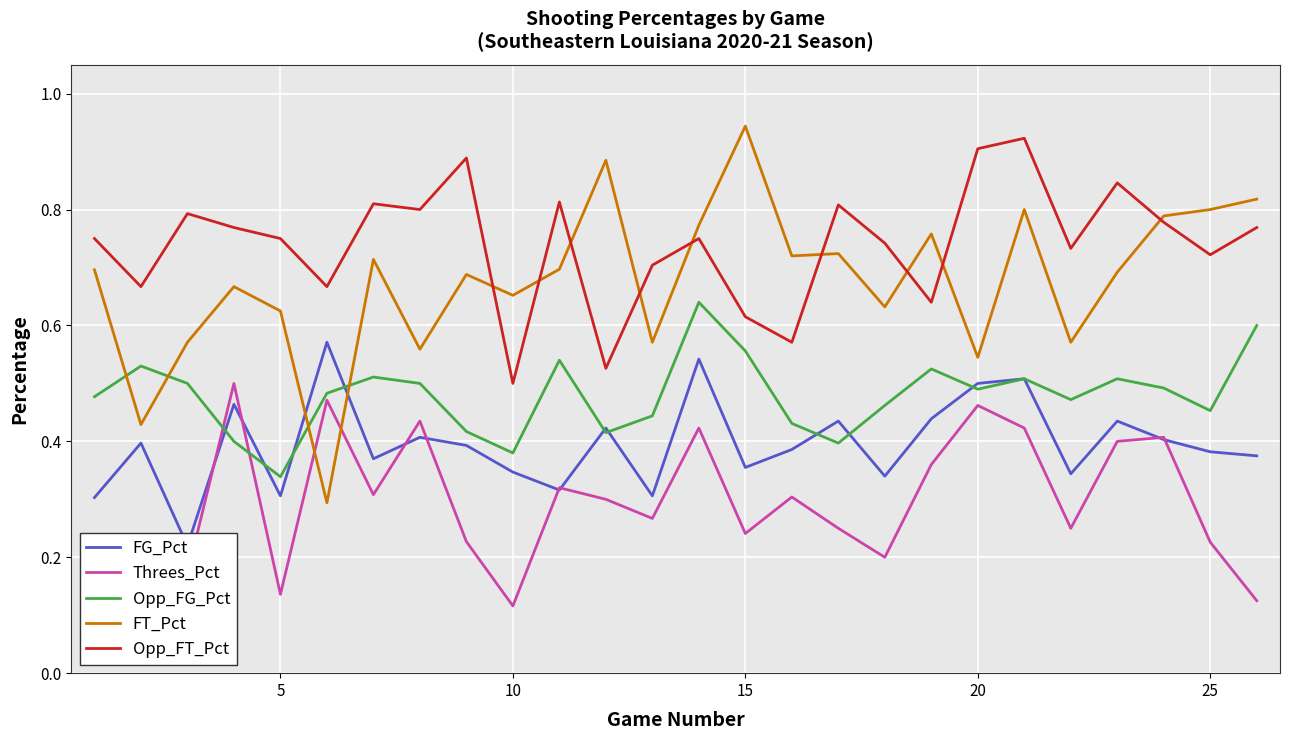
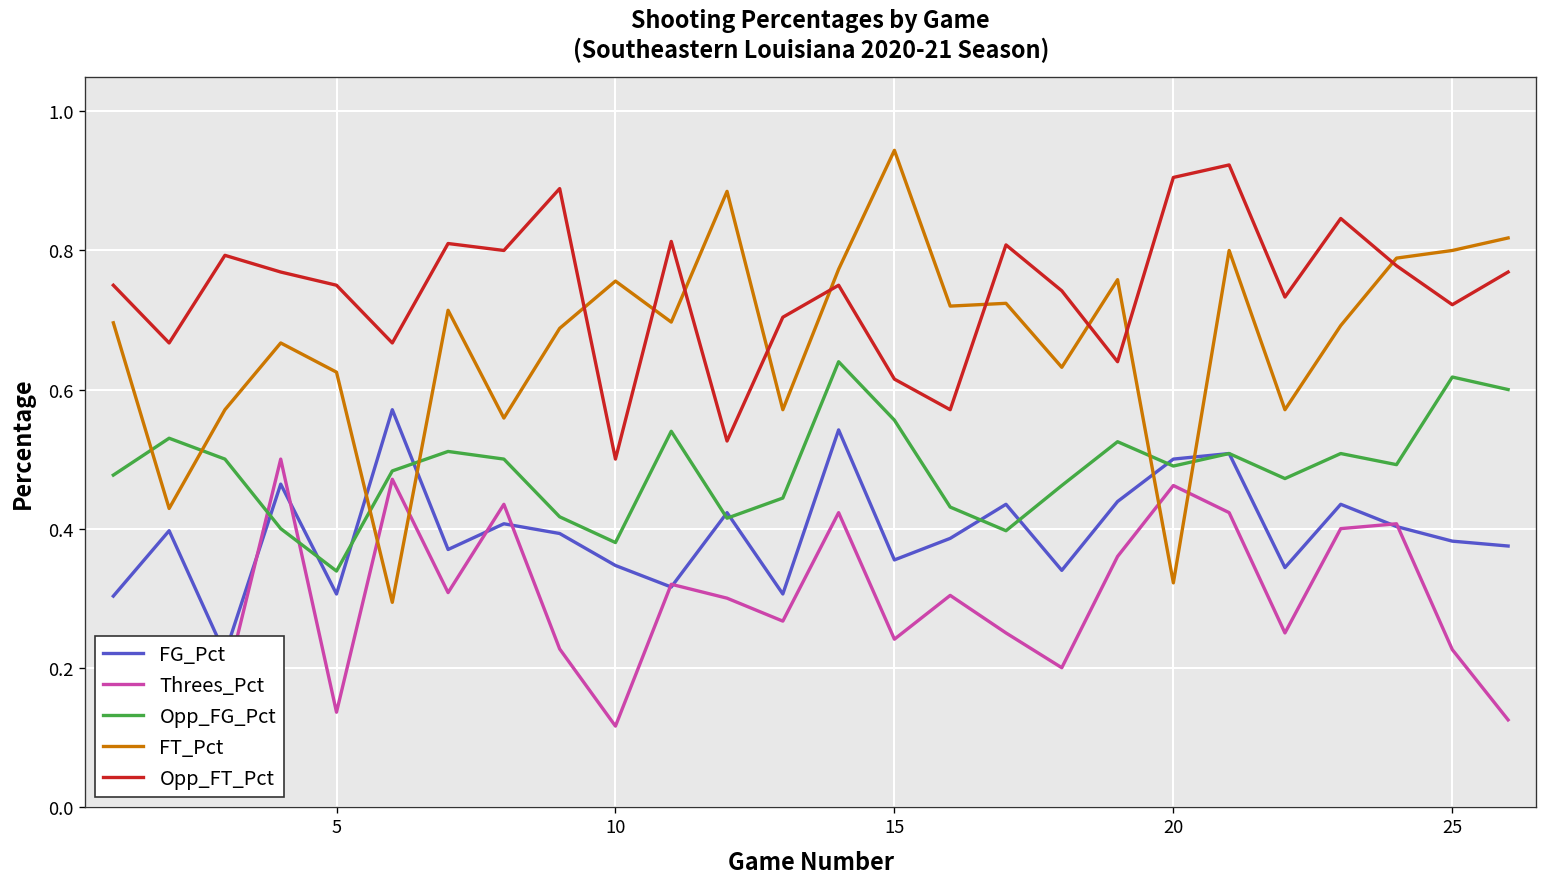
  {
    "FG_Pct": {
      "5": 0.31,
      "10": 0.35,
      "15": 0.36,
      "20": 0.50,
      "25": 0.38
    },
    "Threes_Pct": {
      "5": 0.14,
      "10": 0.12,
      "15": 0.24,
      "20": 0.46,
      "25": 0.23
    },
    "Opp_FG_Pct": {
      "5": 0.34,
      "10": 0.38,
      "15": 0.56,
      "20": 0.49,
-     "25": 0.45
+     "25": 0.62
    },
    "FT_Pct": {
      "5": 0.63,
-     "10": 0.65,
+     "10": 0.76,
      "15": 0.94,
-     "20": 0.55,
+     "20": 0.32,
      "25": 0.80
    },
    "Opp_FT_Pct": {
      "5": 0.75,
      "10": 0.50,
      "15": 0.62,
      "20": 0.91,
      "25": 0.72
    }
  }
